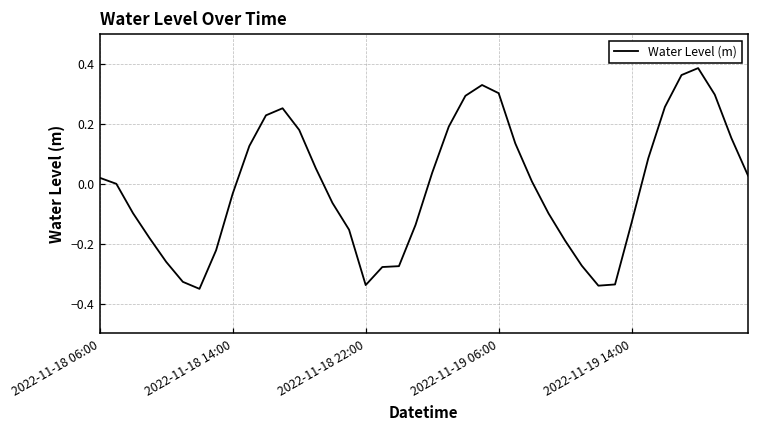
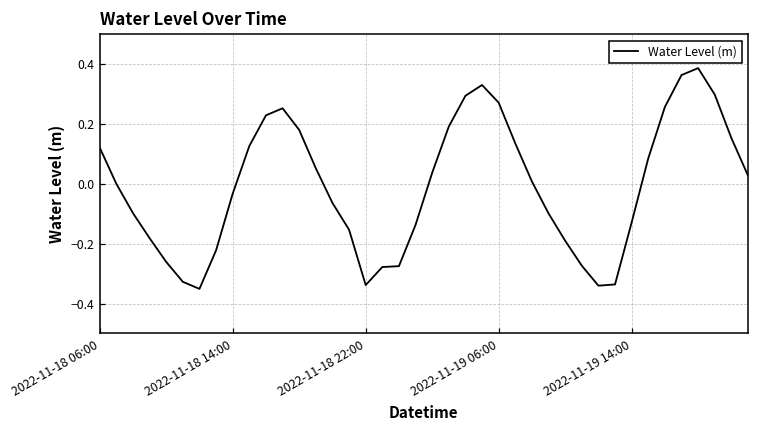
  {
-   "2022-11-18 06:00": 0.02,
+   "2022-11-18 06:00": 0.12,
    "2022-11-18 14:00": -0.03,
    "2022-11-18 22:00": -0.34,
-   "2022-11-19 06:00": 0.30,
+   "2022-11-19 06:00": 0.27,
    "2022-11-19 14:00": -0.13
  }
